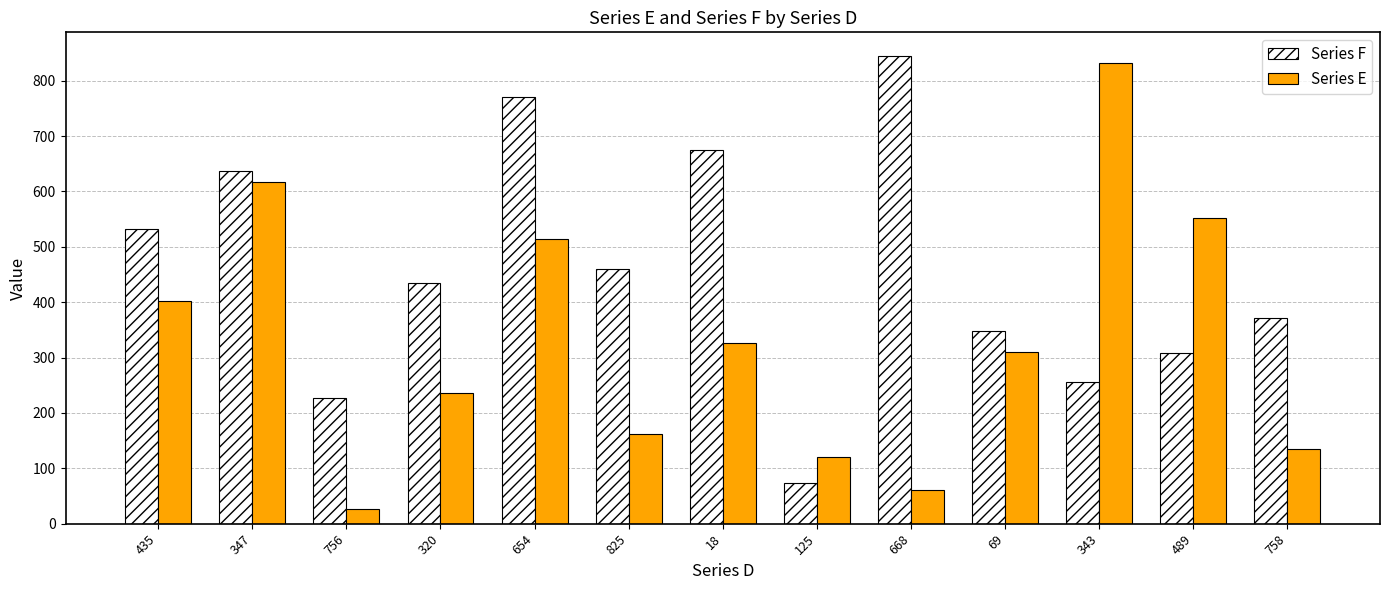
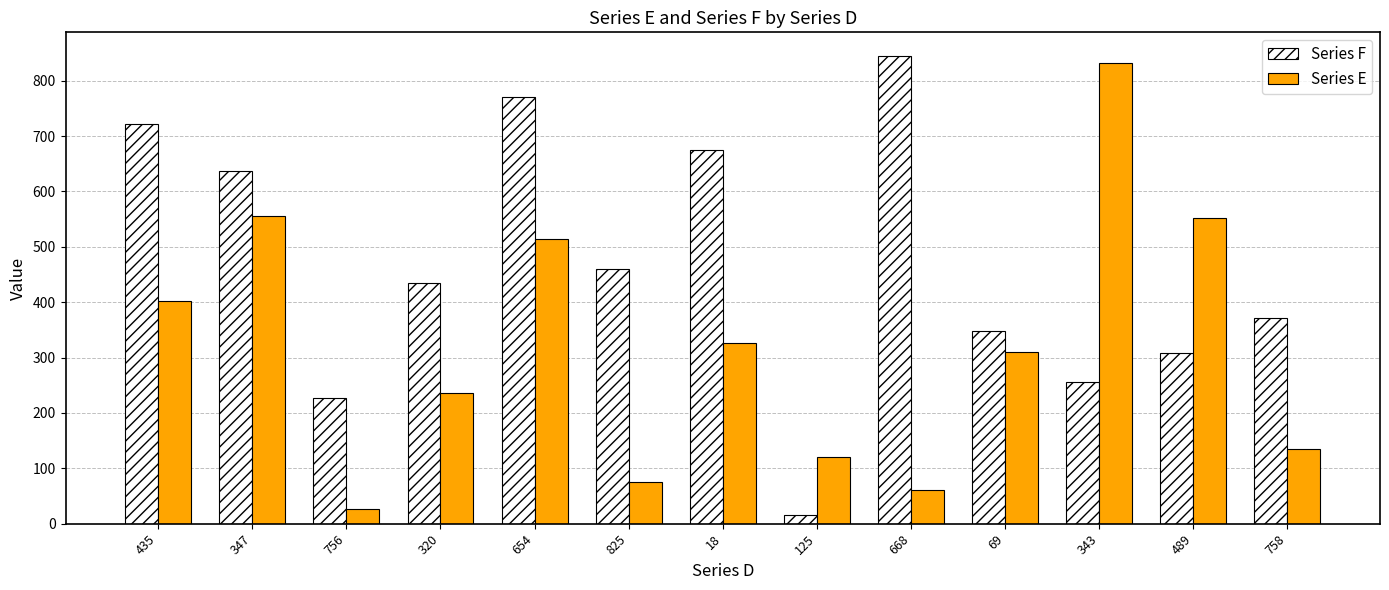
  {
    "Series F": {
-     "435": 530,
+     "435": 720,
      "347": 640,
      "756": 230,
      "320": 440,
      "654": 770,
      "825": 460,
      "18": 680,
-     "125": 70,
+     "125": 20,
      "668": 850,
      "69": 350,
      "343": 260,
      "489": 310,
      "758": 370
    },
    "Series E": {
      "435": 400,
-     "347": 620,
+     "347": 560,
      "756": 30,
      "320": 240,
      "654": 510,
-     "825": 160,
+     "825": 80,
      "18": 330,
      "125": 120,
      "668": 60,
      "69": 310,
      "343": 830,
      "489": 550,
      "758": 130
    }
  }
